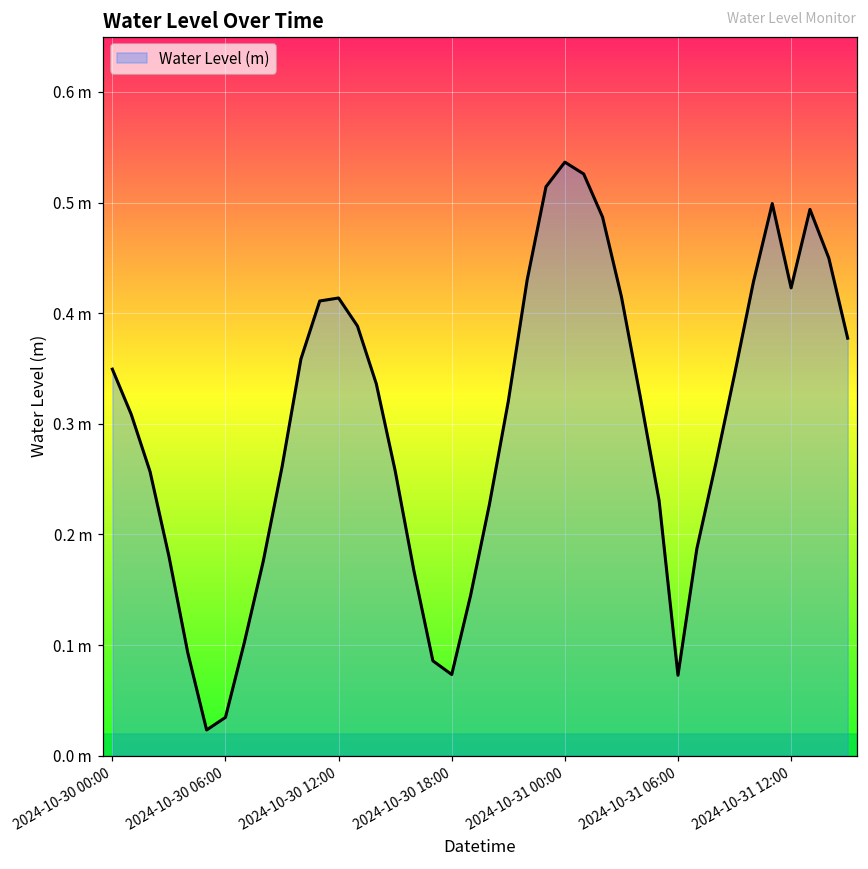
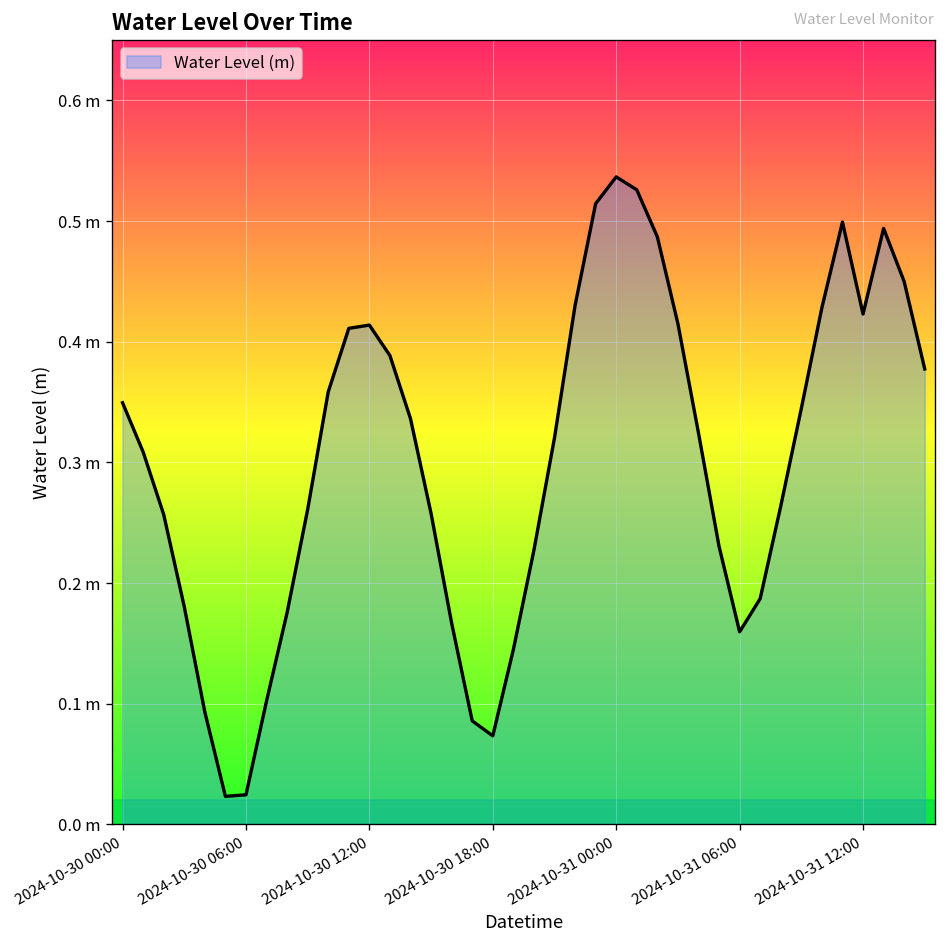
  {
    "2024-10-30 00:00": "0.349 m",
-   "2024-10-30 06:00": "0.035 m",
+   "2024-10-30 06:00": "0.025 m",
    "2024-10-30 12:00": "0.414 m",
    "2024-10-30 18:00": "0.073 m",
    "2024-10-31 00:00": "0.537 m",
-   "2024-10-31 06:00": "0.073 m",
+   "2024-10-31 06:00": "0.160 m",
    "2024-10-31 12:00": "0.423 m"
  }
